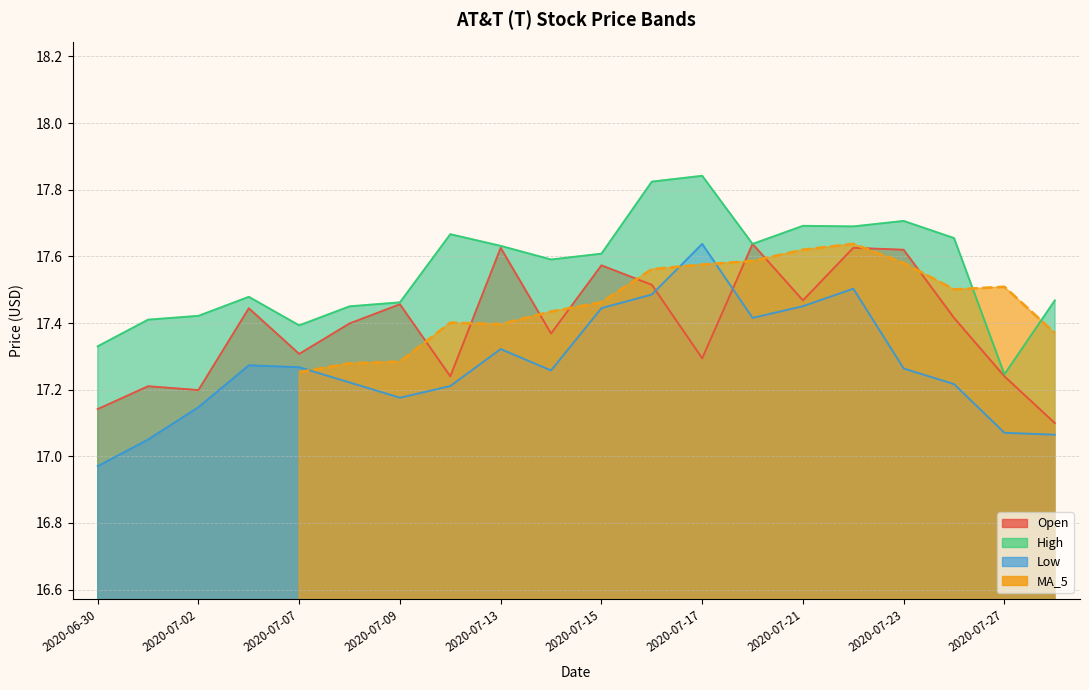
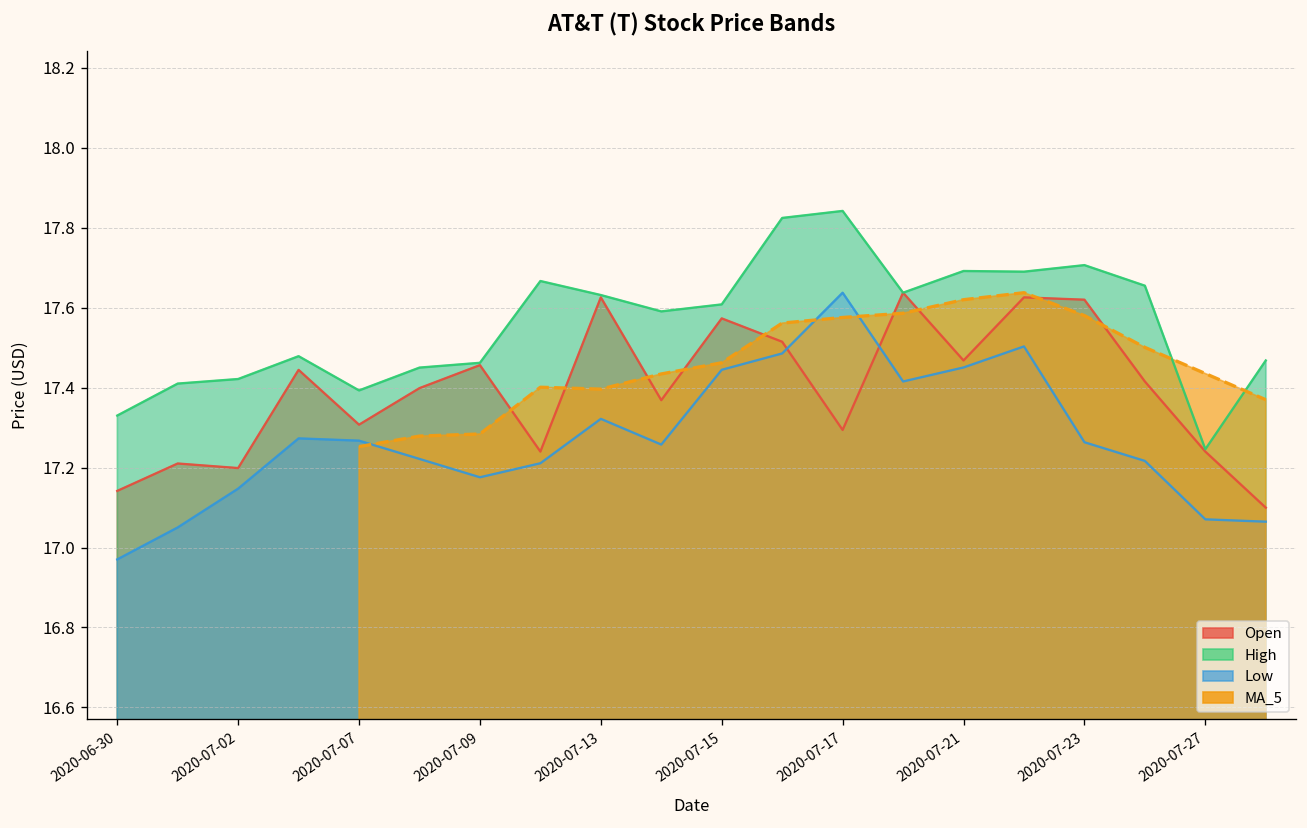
  {
    "Open": {
      "2020-06-30": 17.14,
      "2020-07-02": 17.20,
      "2020-07-07": 17.31,
      "2020-07-15": 17.57,
      "2020-07-17": 17.29,
      "2020-07-21": 17.47,
      "2020-07-23": 17.62
    },
    "High": {
      "2020-06-30": 17.33,
      "2020-07-02": 17.42,
      "2020-07-07": 17.39,
      "2020-07-15": 17.61,
      "2020-07-17": 17.84,
      "2020-07-21": 17.69,
      "2020-07-23": 17.71
    },
    "Low": {
      "2020-06-30": 16.97,
      "2020-07-02": 17.15,
      "2020-07-07": 17.27,
      "2020-07-09": 17.18,
      "2020-07-13": 17.32,
      "2020-07-15": 17.44,
      "2020-07-17": 17.64,
      "2020-07-21": 17.45,
      "2020-07-23": 17.26,
      "2020-07-27": 17.07
    },
    "MA_5": {
      "2020-07-07": 17.25,
      "2020-07-09": 17.28,
      "2020-07-13": 17.40,
      "2020-07-15": 17.46,
      "2020-07-17": 17.58,
      "2020-07-21": 17.62,
      "2020-07-23": 17.58,
-     "2020-07-27": 17.51
+     "2020-07-27": 17.44
    }
  }
